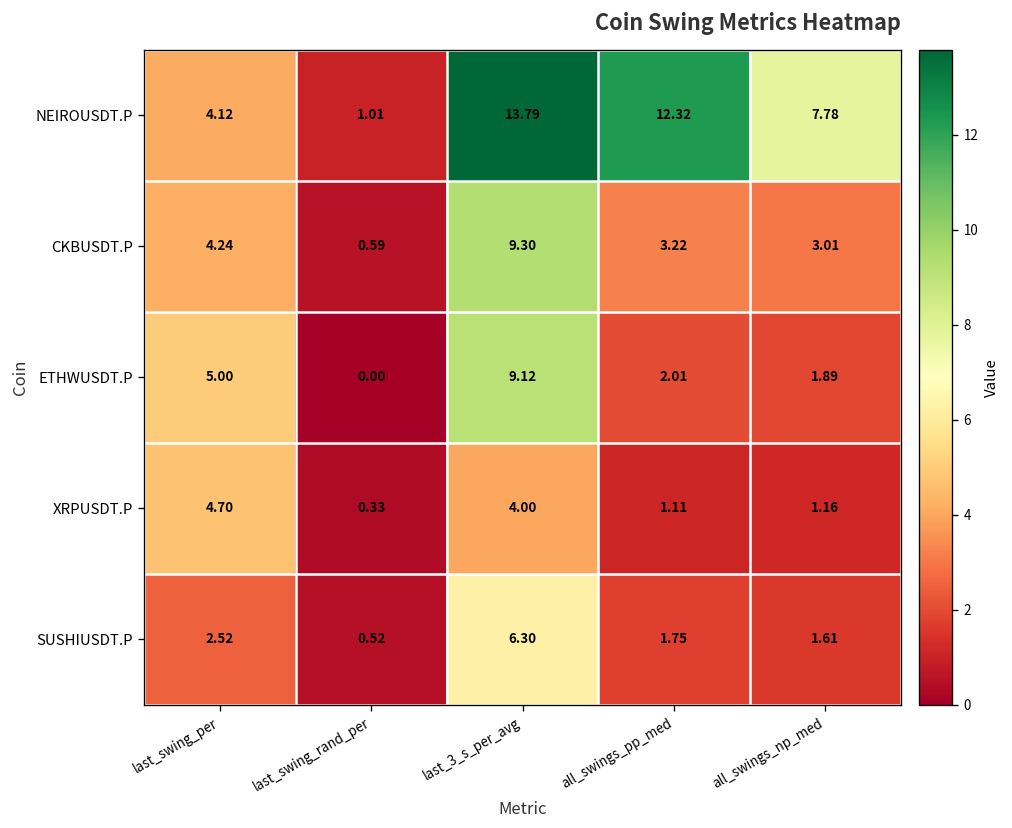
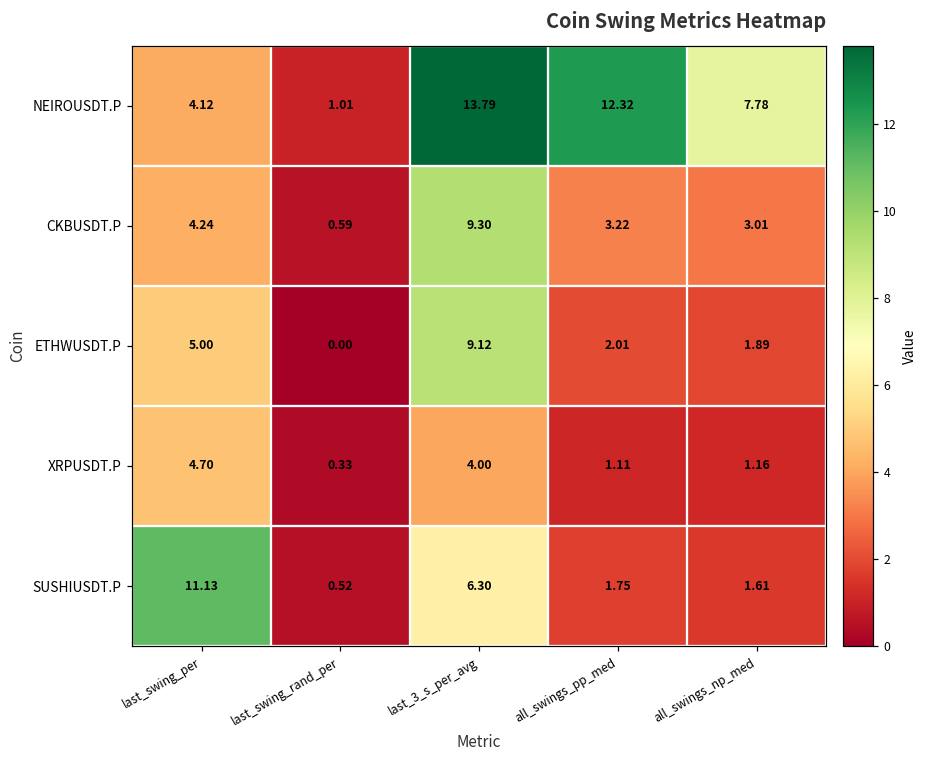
  {
    "NEIROUSDT.P": {
      "last_swing_per": 4.12,
      "last_swing_rand_per": 1.01,
      "last_3_s_per_avg": 13.79,
      "all_swings_pp_med": 12.32,
      "all_swings_np_med": 7.78
    },
    "CKBUSDT.P": {
      "last_swing_per": 4.24,
      "last_swing_rand_per": 0.59,
      "last_3_s_per_avg": 9.30,
      "all_swings_pp_med": 3.22,
      "all_swings_np_med": 3.01
    },
    "ETHWUSDT.P": {
      "last_swing_per": 5.00,
      "last_swing_rand_per": 0.00,
      "last_3_s_per_avg": 9.12,
      "all_swings_pp_med": 2.01,
      "all_swings_np_med": 1.89
    },
    "XRPUSDT.P": {
      "last_swing_per": 4.70,
      "last_swing_rand_per": 0.33,
      "last_3_s_per_avg": 4.00,
      "all_swings_pp_med": 1.11,
      "all_swings_np_med": 1.16
    },
    "SUSHIUSDT.P": {
-     "last_swing_per": 2.52,
+     "last_swing_per": 11.13,
      "last_swing_rand_per": 0.52,
      "last_3_s_per_avg": 6.30,
      "all_swings_pp_med": 1.75,
      "all_swings_np_med": 1.61
    }
  }
